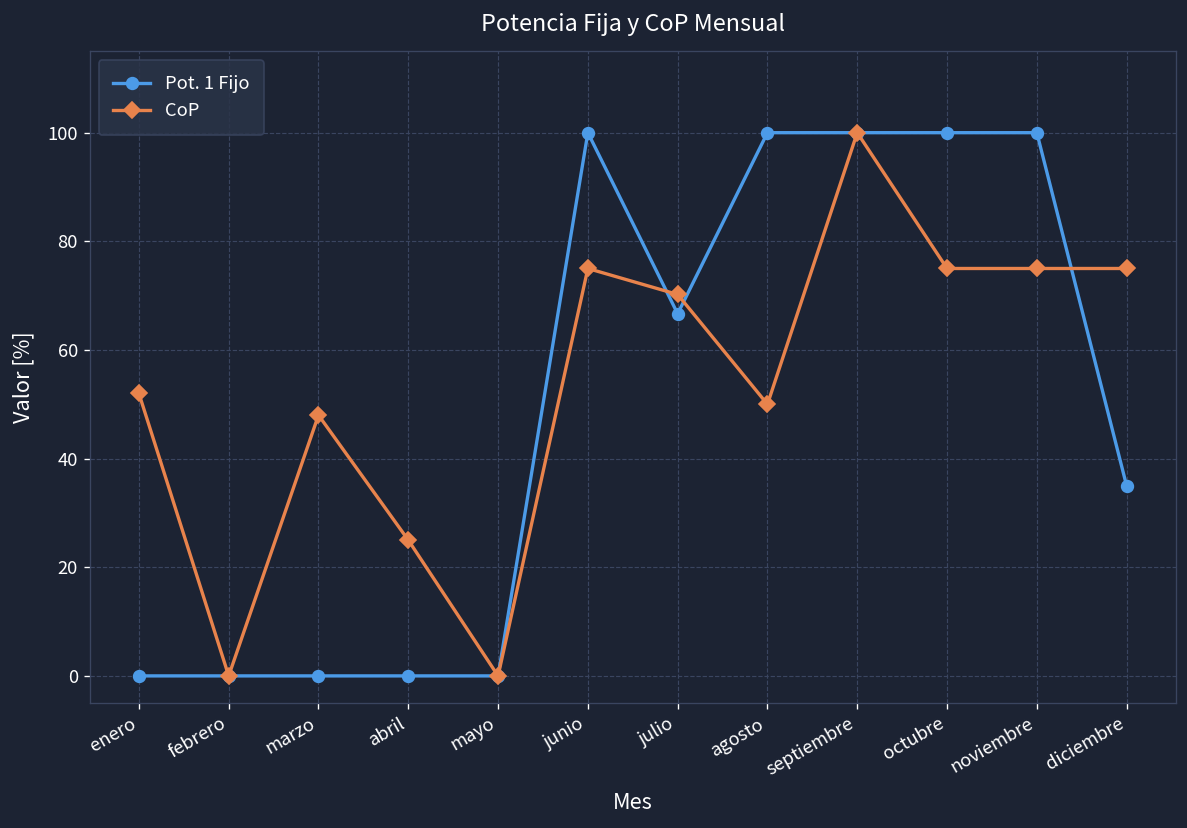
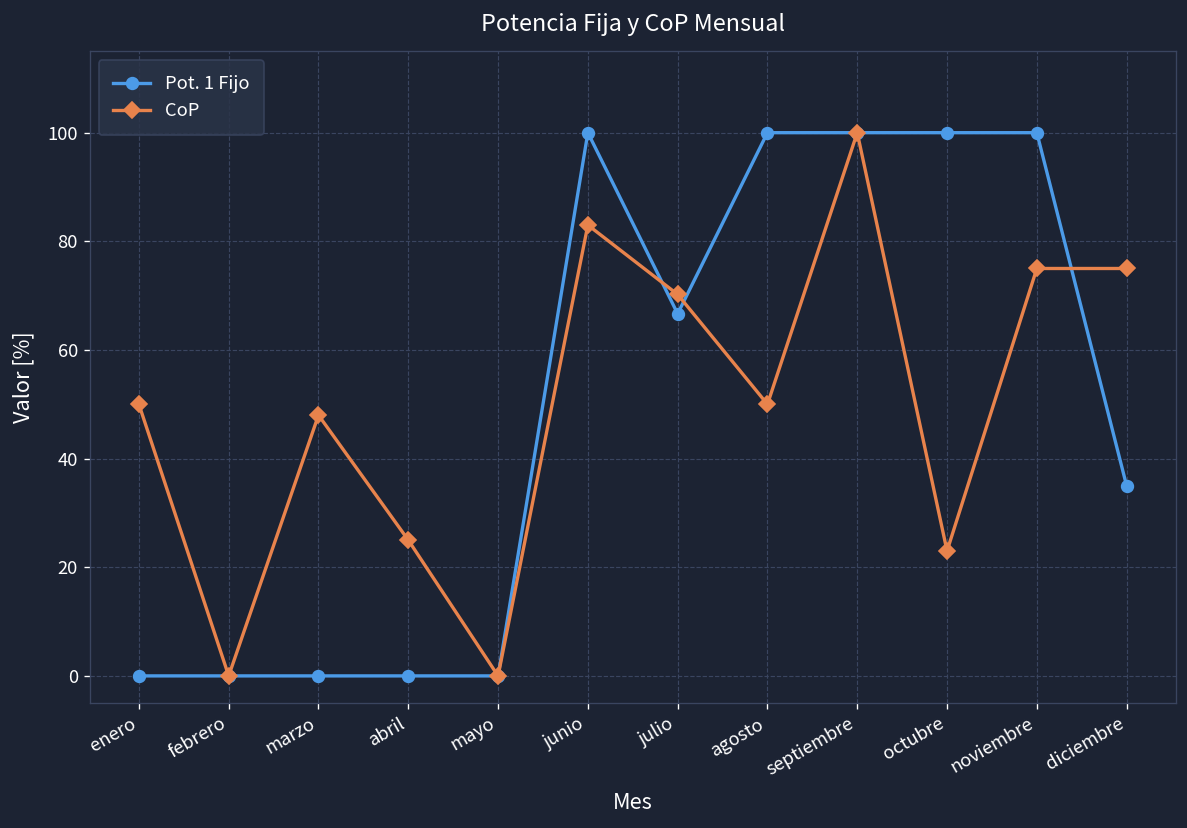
  {
    "Pot. 1 Fijo": {
      "enero": 0,
      "marzo": 0,
      "abril": 0,
      "junio": 100,
      "julio": 67,
      "agosto": 100,
      "octubre": 100,
      "noviembre": 100,
      "diciembre": 35
    },
    "CoP": {
-     "enero": 52,
+     "enero": 50,
      "marzo": 48,
      "abril": 25,
-     "junio": 75,
+     "junio": 83,
      "julio": 70,
      "agosto": 50,
-     "octubre": 75,
+     "octubre": 23,
      "noviembre": 75,
      "diciembre": 75
    }
  }
